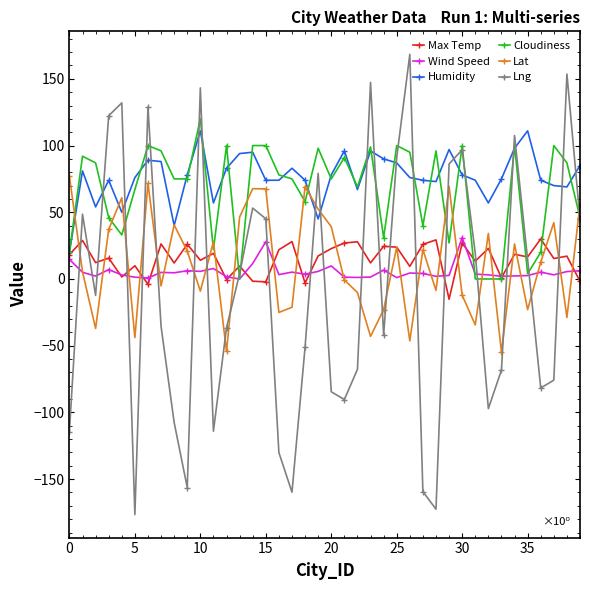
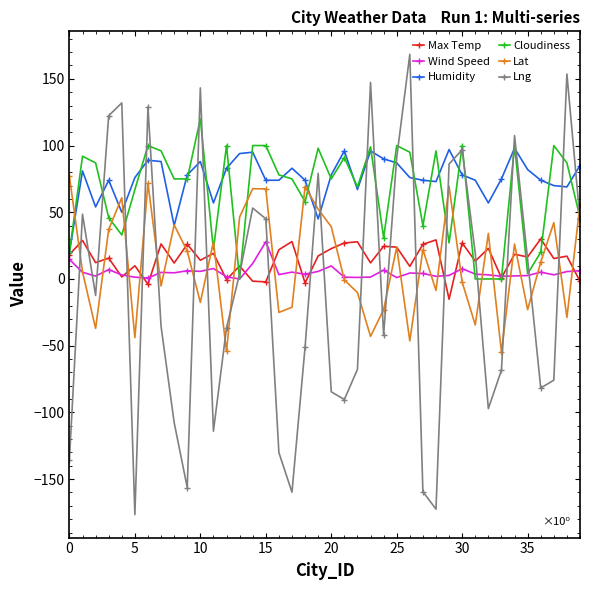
  {
    "Max Temp": {
      "5": 10,
      "10": 14,
      "15": -2,
      "20": 23,
      "30": 27,
      "35": 17
    },
    "Wind Speed": {
      "0": 15,
      "5": 1,
      "10": 6,
      "15": 28,
      "20": 10,
      "25": 1,
-     "30": 31
+     "30": 8
    },
    "Humidity": {
      "5": 76,
-     "10": 111,
+     "10": 88,
      "15": 74,
      "20": 78,
      "25": 87,
      "30": 78,
-     "35": 111
+     "35": 82
    },
    "Cloudiness": {
      "5": 67,
      "10": 120,
      "15": 100,
      "20": 75,
      "25": 100,
      "30": 100
    },
    "Lat": {
      "0": 77,
      "5": -44,
-     "10": -9,
+     "10": -18,
      "15": 68,
      "20": 39,
-     "30": -12,
+     "30": -2,
      "35": -23
    },
    "Lng": {
-     "0": -114,
+     "0": -135,
      "5": -177,
      "10": 143,
      "15": 45,
      "20": -85,
      "25": 91,
      "30": 97,
      "35": 15
    }
  }
